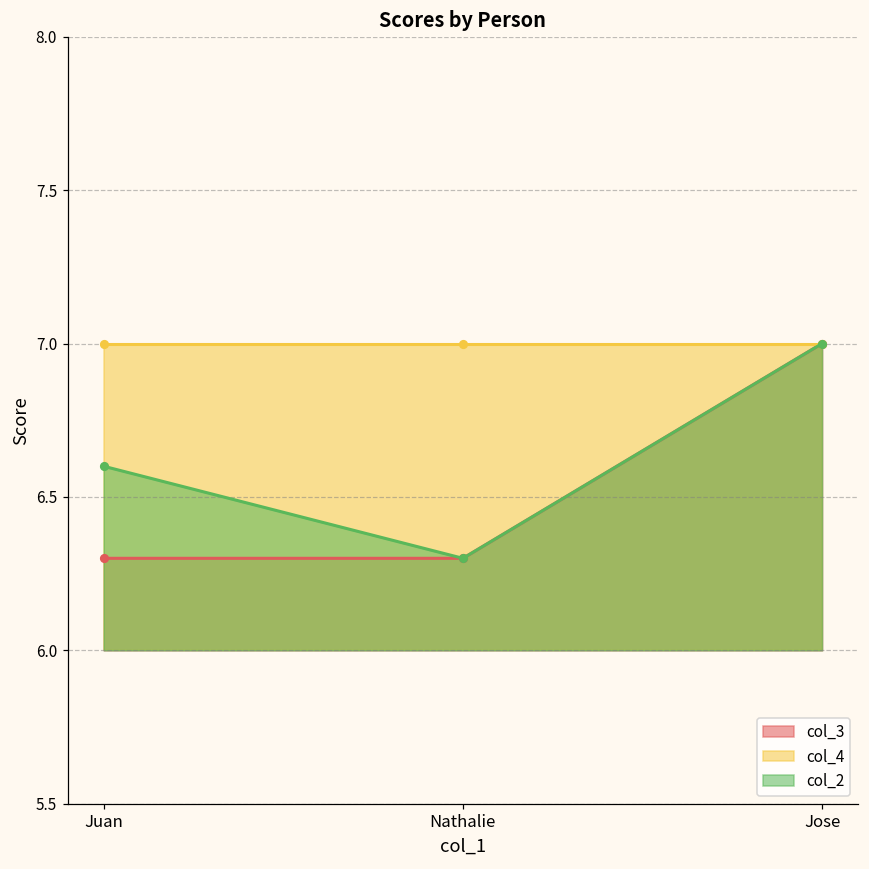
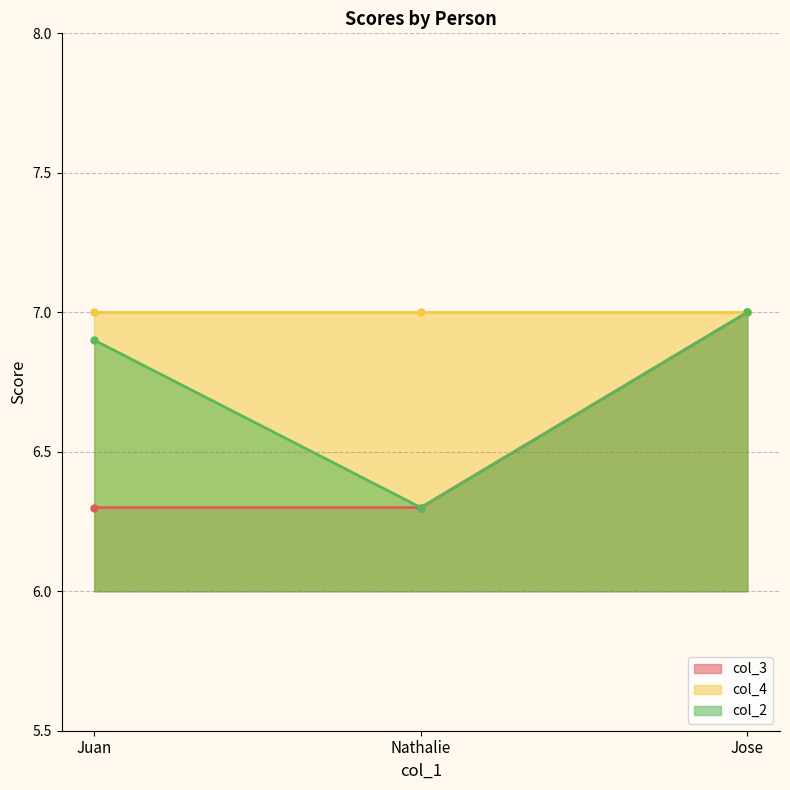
  {
    "col_3": {
      "Juan": 6.3
    },
    "col_4": {
      "Juan": 7.0,
      "Nathalie": 7.0
    },
    "col_2": {
-     "Juan": 6.6
+     "Juan": 6.9
    }
  }
